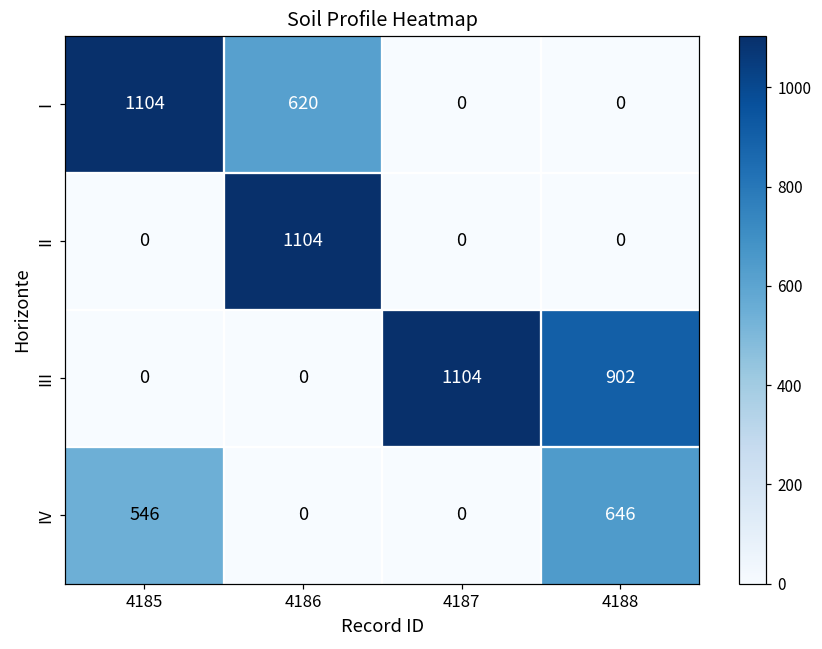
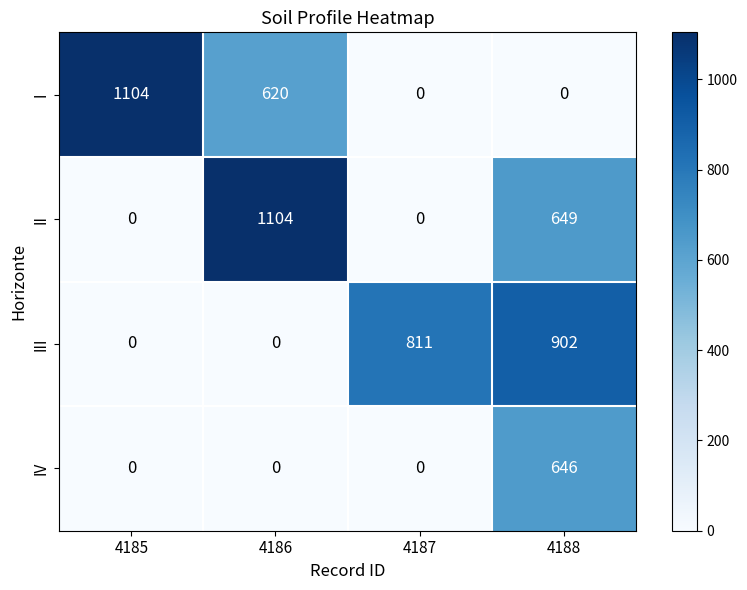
  {
    "I": {
      "4185": 1104,
      "4186": 620,
      "4187": 0,
      "4188": 0
    },
    "II": {
      "4185": 0,
      "4186": 1104,
      "4187": 0,
-     "4188": 0
+     "4188": 649
    },
    "III": {
      "4185": 0,
      "4186": 0,
-     "4187": 1104,
+     "4187": 811,
      "4188": 902
    },
    "IV": {
-     "4185": 546,
+     "4185": 0,
      "4186": 0,
      "4187": 0,
      "4188": 646
    }
  }
